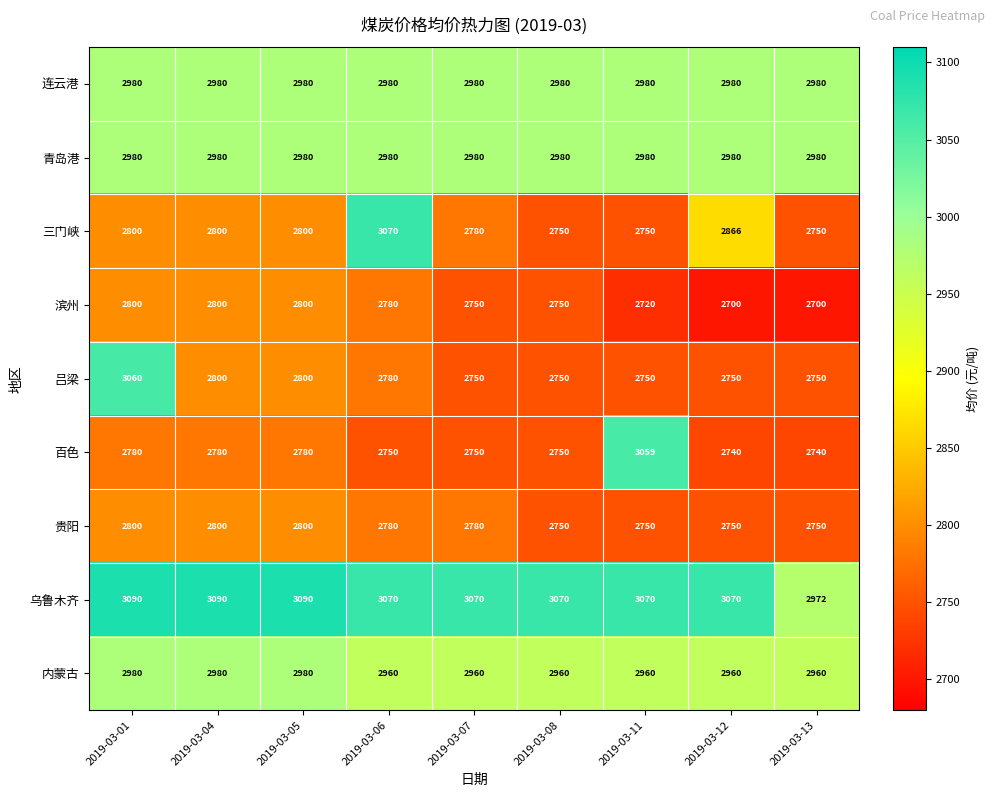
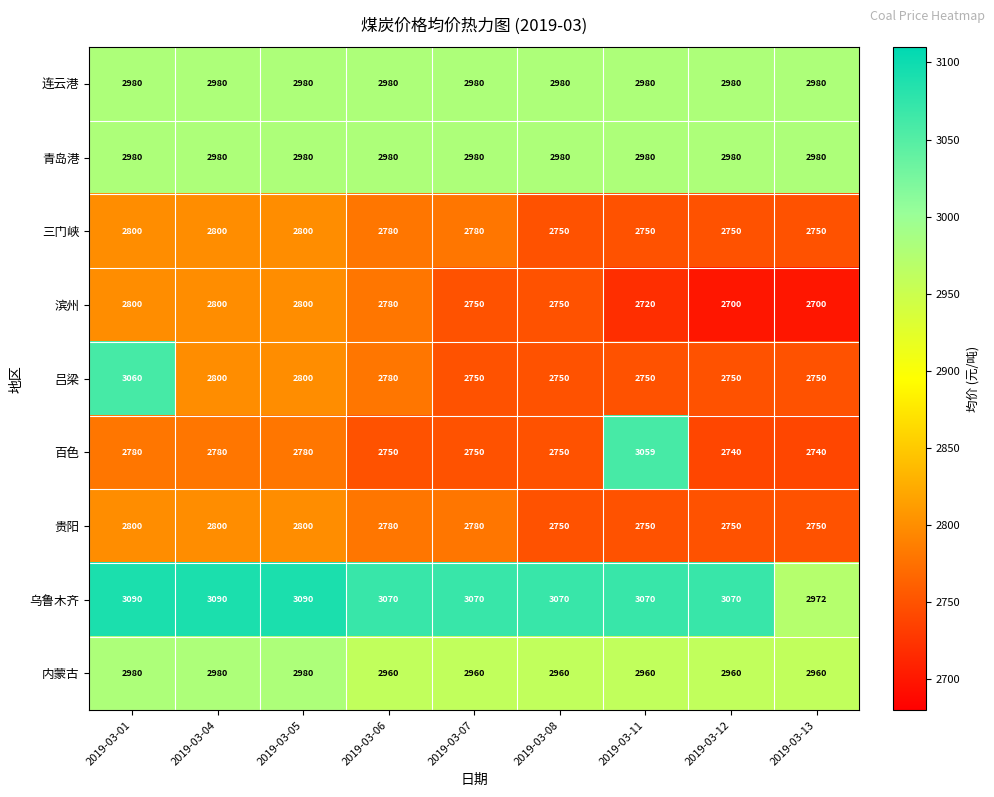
  {
    "连云港": {
      "2019-03-01": 2980,
      "2019-03-04": 2980,
      "2019-03-05": 2980,
      "2019-03-06": 2980,
      "2019-03-07": 2980,
      "2019-03-08": 2980,
      "2019-03-11": 2980,
      "2019-03-12": 2980,
      "2019-03-13": 2980
    },
    "青岛港": {
      "2019-03-01": 2980,
      "2019-03-04": 2980,
      "2019-03-05": 2980,
      "2019-03-06": 2980,
      "2019-03-07": 2980,
      "2019-03-08": 2980,
      "2019-03-11": 2980,
      "2019-03-12": 2980,
      "2019-03-13": 2980
    },
    "三门峡": {
      "2019-03-01": 2800,
      "2019-03-04": 2800,
      "2019-03-05": 2800,
-     "2019-03-06": 3070,
+     "2019-03-06": 2780,
      "2019-03-07": 2780,
      "2019-03-08": 2750,
      "2019-03-11": 2750,
-     "2019-03-12": 2866,
+     "2019-03-12": 2750,
      "2019-03-13": 2750
    },
    "滨州": {
      "2019-03-01": 2800,
      "2019-03-04": 2800,
      "2019-03-05": 2800,
      "2019-03-06": 2780,
      "2019-03-07": 2750,
      "2019-03-08": 2750,
      "2019-03-11": 2720,
      "2019-03-12": 2700,
      "2019-03-13": 2700
    },
    "吕梁": {
      "2019-03-01": 3060,
      "2019-03-04": 2800,
      "2019-03-05": 2800,
      "2019-03-06": 2780,
      "2019-03-07": 2750,
      "2019-03-08": 2750,
      "2019-03-11": 2750,
      "2019-03-12": 2750,
      "2019-03-13": 2750
    },
    "百色": {
      "2019-03-01": 2780,
      "2019-03-04": 2780,
      "2019-03-05": 2780,
      "2019-03-06": 2750,
      "2019-03-07": 2750,
      "2019-03-08": 2750,
      "2019-03-11": 3059,
      "2019-03-12": 2740,
      "2019-03-13": 2740
    },
    "贵阳": {
      "2019-03-01": 2800,
      "2019-03-04": 2800,
      "2019-03-05": 2800,
      "2019-03-06": 2780,
      "2019-03-07": 2780,
      "2019-03-08": 2750,
      "2019-03-11": 2750,
      "2019-03-12": 2750,
      "2019-03-13": 2750
    },
    "乌鲁木齐": {
      "2019-03-01": 3090,
      "2019-03-04": 3090,
      "2019-03-05": 3090,
      "2019-03-06": 3070,
      "2019-03-07": 3070,
      "2019-03-08": 3070,
      "2019-03-11": 3070,
      "2019-03-12": 3070,
      "2019-03-13": 2972
    },
    "内蒙古": {
      "2019-03-01": 2980,
      "2019-03-04": 2980,
      "2019-03-05": 2980,
      "2019-03-06": 2960,
      "2019-03-07": 2960,
      "2019-03-08": 2960,
      "2019-03-11": 2960,
      "2019-03-12": 2960,
      "2019-03-13": 2960
    }
  }
